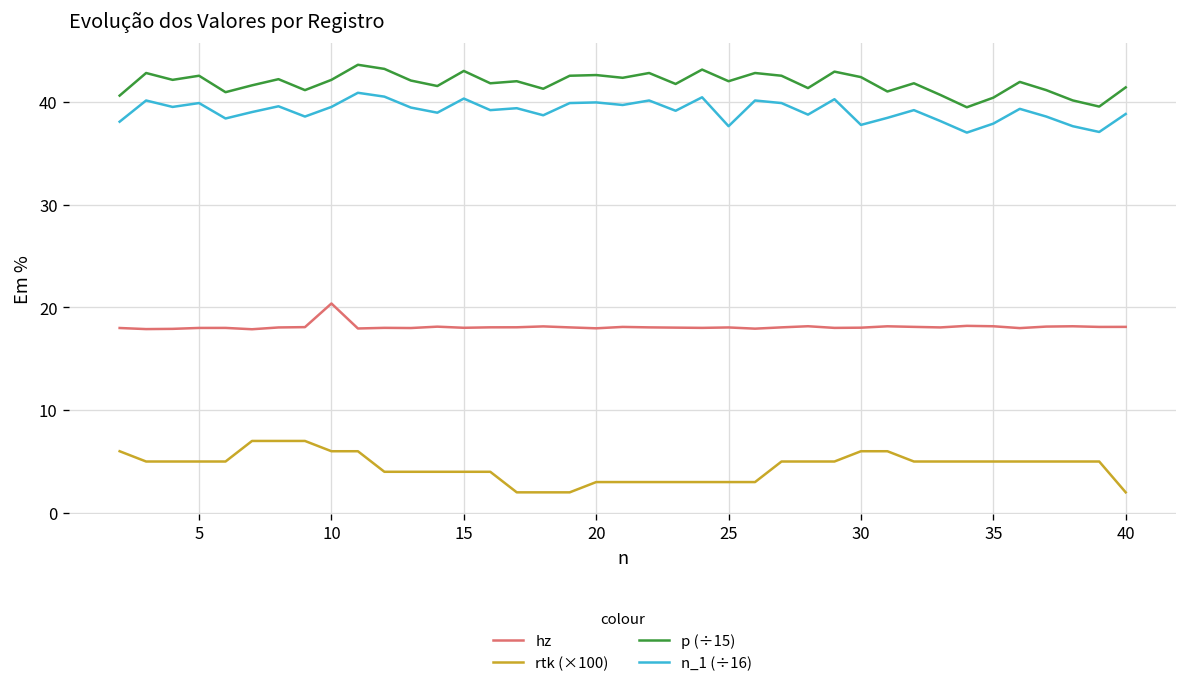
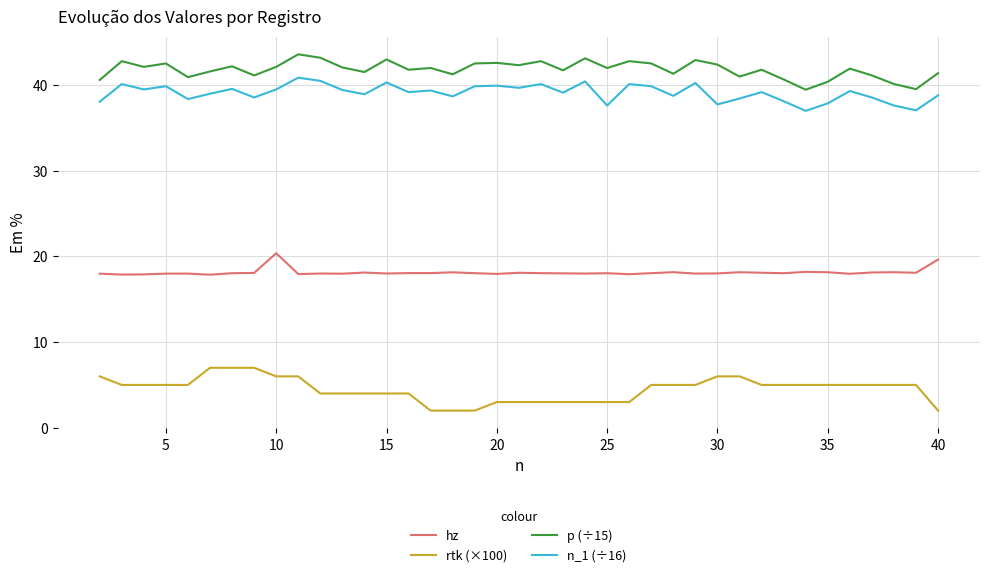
  {
    "hz": {
      "5": 18,
      "10": 20,
      "15": 18,
      "20": 18,
      "25": 18,
      "30": 18,
      "35": 18,
-     "40": 18
+     "40": 20
    },
    "rtk (×100)": {
      "5": 5,
      "10": 6,
      "15": 4,
      "20": 3,
      "25": 3,
      "30": 6,
      "35": 5,
      "40": 2
    },
    "p (÷15)": {
      "5": 43,
      "10": 42,
      "15": 43,
      "20": 43,
      "25": 42,
      "30": 42,
      "35": 40,
      "40": 41
    },
    "n_1 (÷16)": {
      "5": 40,
      "10": 40,
      "15": 40,
      "20": 40,
      "25": 38,
      "30": 38,
      "35": 38,
      "40": 39
    }
  }
